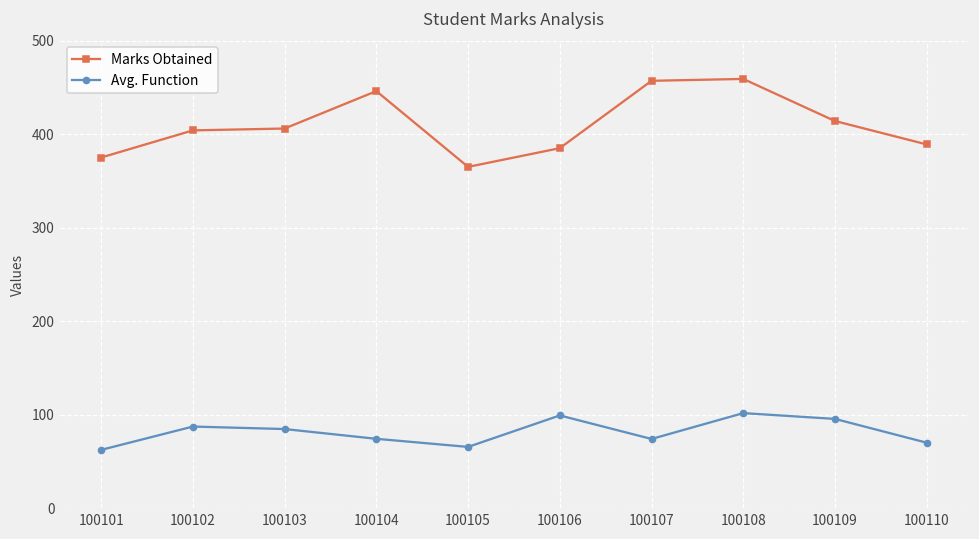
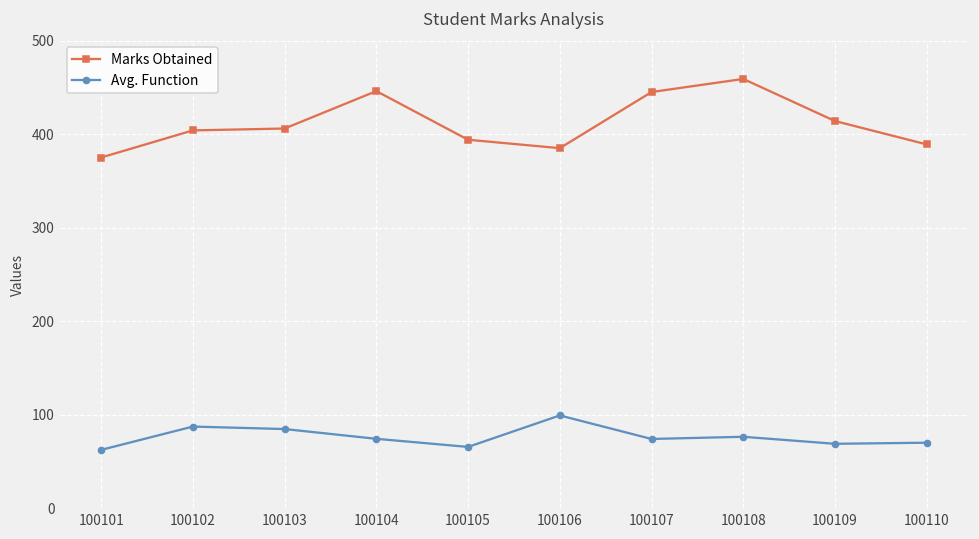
  {
    "Marks Obtained": {
      "100101": 380,
      "100102": 400,
      "100103": 410,
      "100104": 450,
-     "100105": 370,
+     "100105": 390,
      "100106": 390,
-     "100107": 460,
+     "100107": 450,
      "100108": 460,
      "100109": 410,
      "100110": 390
    },
    "Avg. Function": {
      "100101": 60,
      "100102": 90,
      "100103": 80,
      "100104": 70,
      "100105": 70,
      "100106": 100,
      "100107": 70,
-     "100108": 100,
-     "100109": 100,
+     "100108": 80,
+     "100109": 70,
      "100110": 70
    }
  }
